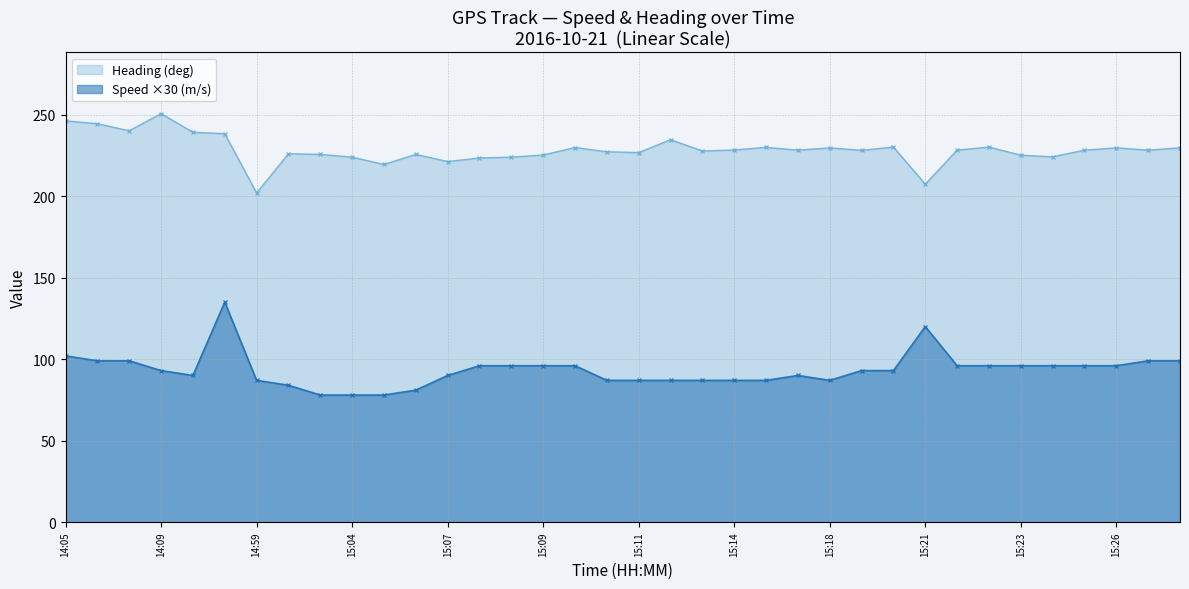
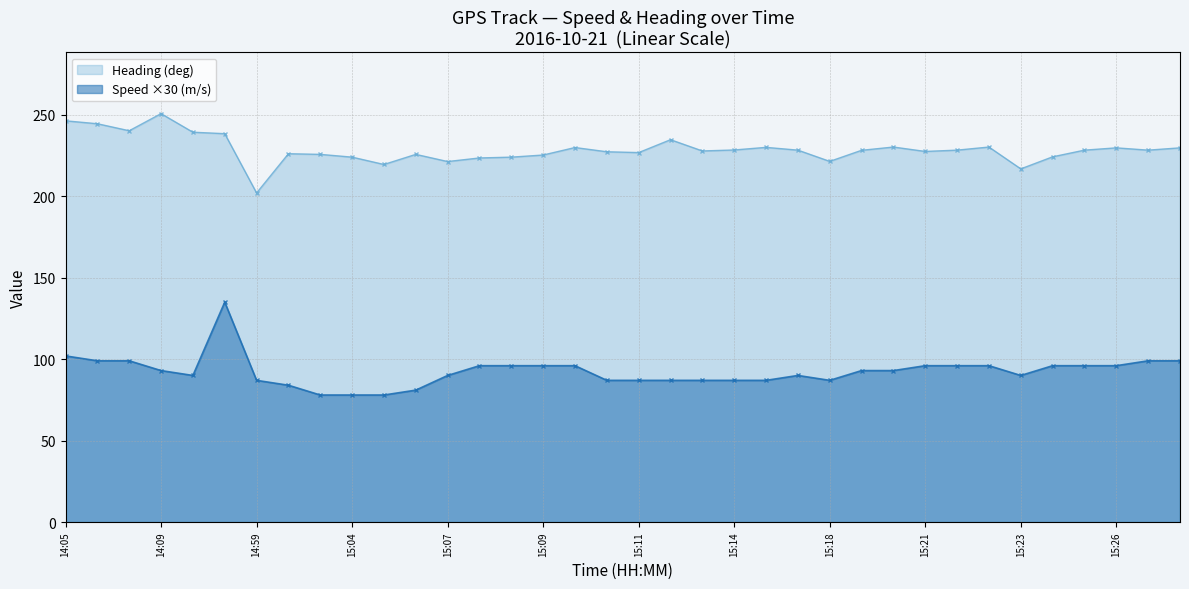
  {
    "Heading (deg)": {
      "14:05": 246,
      "14:09": 251,
      "14:59": 202,
      "15:04": 224,
      "15:07": 221,
-     "15:18": 230,
-     "15:21": 207,
-     "15:23": 225
+     "15:18": 221,
+     "15:21": 228,
+     "15:23": 217
    },
    "Speed ×30 (m/s)": {
      "14:05": 102,
      "14:09": 93,
      "14:59": 87,
      "15:04": 78,
      "15:07": 90,
      "15:18": 87,
-     "15:21": 120,
-     "15:23": 96
+     "15:21": 96,
+     "15:23": 90
    }
  }
